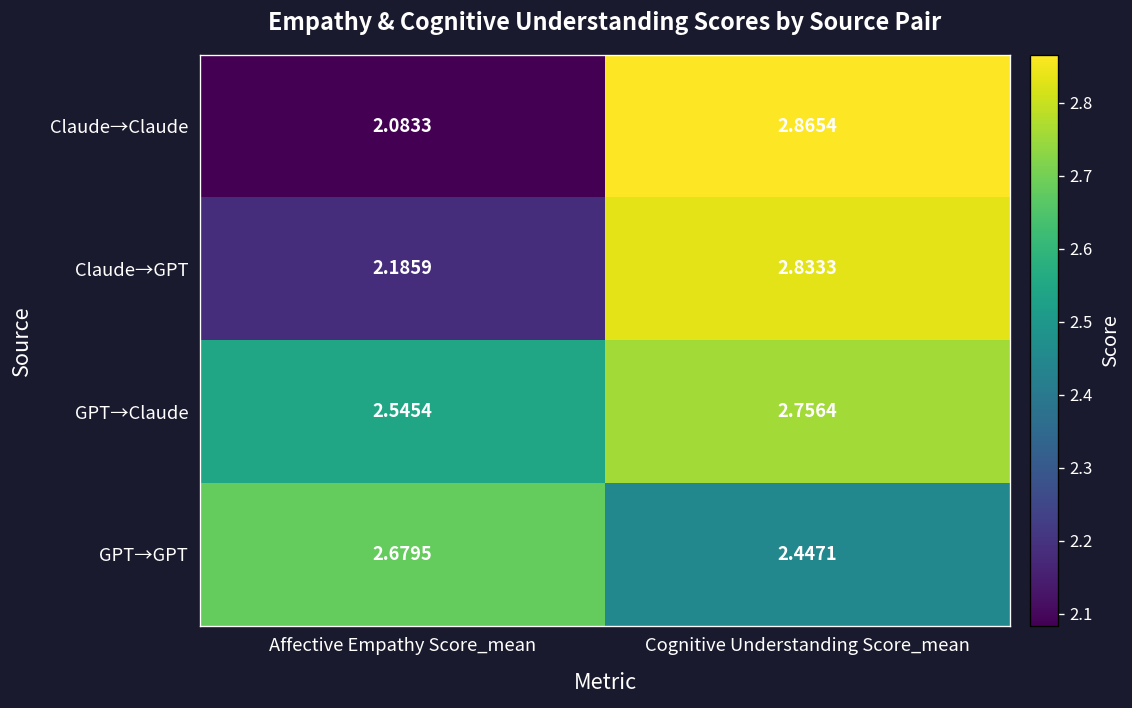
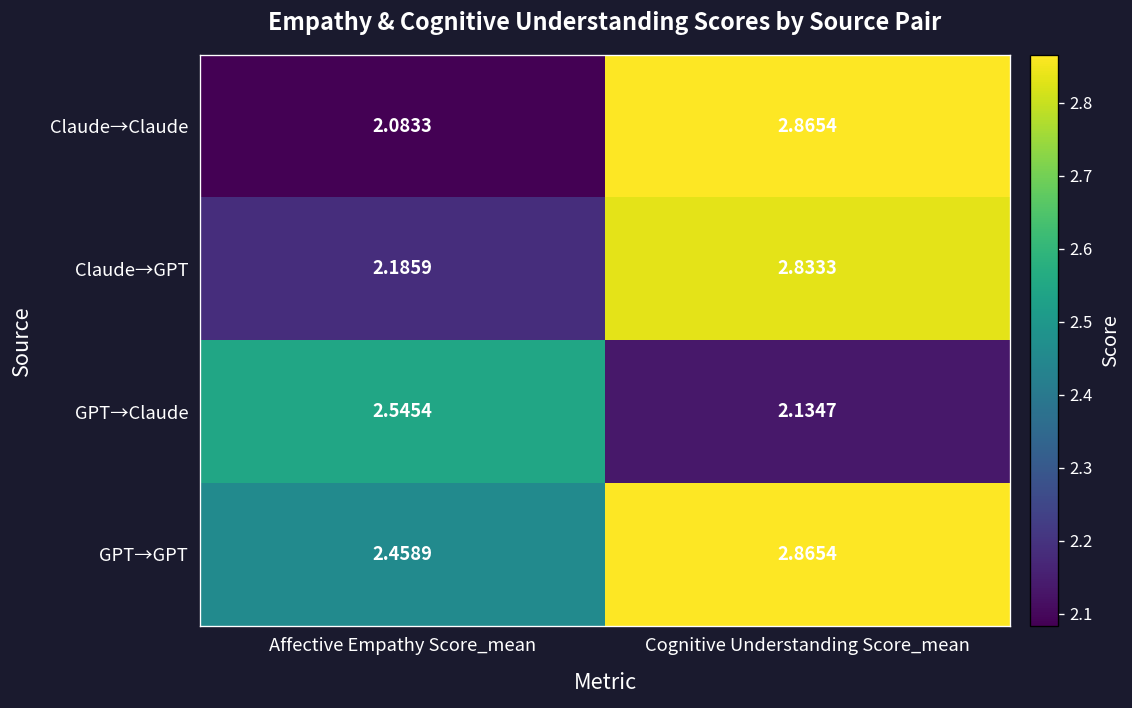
  {
    "Claude→Claude": {
      "Affective Empathy Score_mean": 2.0833,
      "Cognitive Understanding Score_mean": 2.8654
    },
    "Claude→GPT": {
      "Affective Empathy Score_mean": 2.1859,
      "Cognitive Understanding Score_mean": 2.8333
    },
    "GPT→Claude": {
      "Affective Empathy Score_mean": 2.5454,
-     "Cognitive Understanding Score_mean": 2.7564
+     "Cognitive Understanding Score_mean": 2.1347
    },
    "GPT→GPT": {
-     "Affective Empathy Score_mean": 2.6795,
-     "Cognitive Understanding Score_mean": 2.4471
+     "Affective Empathy Score_mean": 2.4589,
+     "Cognitive Understanding Score_mean": 2.8654
    }
  }
